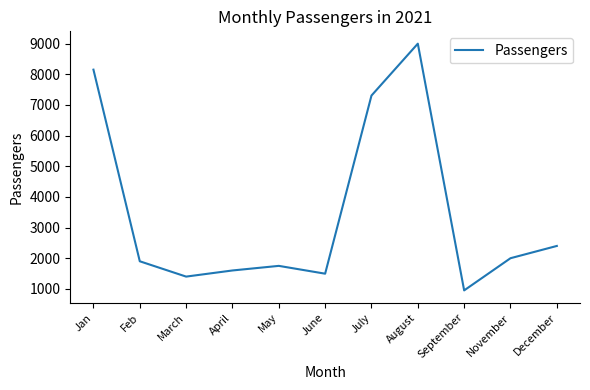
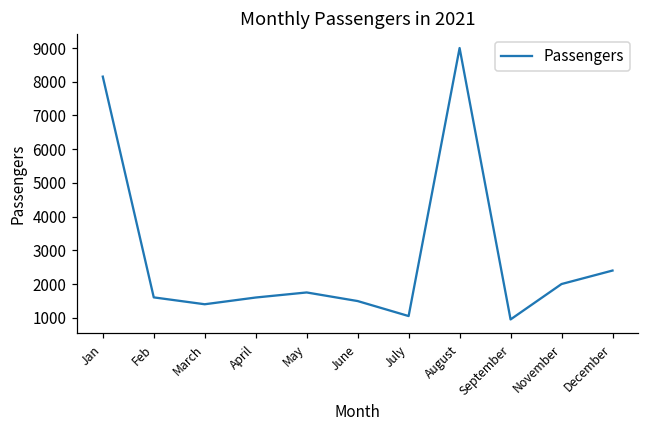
  {
    "Jan": 8200,
-   "Feb": 1900,
+   "Feb": 1600,
    "March": 1400,
    "April": 1600,
    "May": 1800,
    "June": 1500,
-   "July": 7300,
+   "July": 1100,
    "August": 9000,
    "September": 1000,
    "November": 2000,
    "December": 2400
  }
